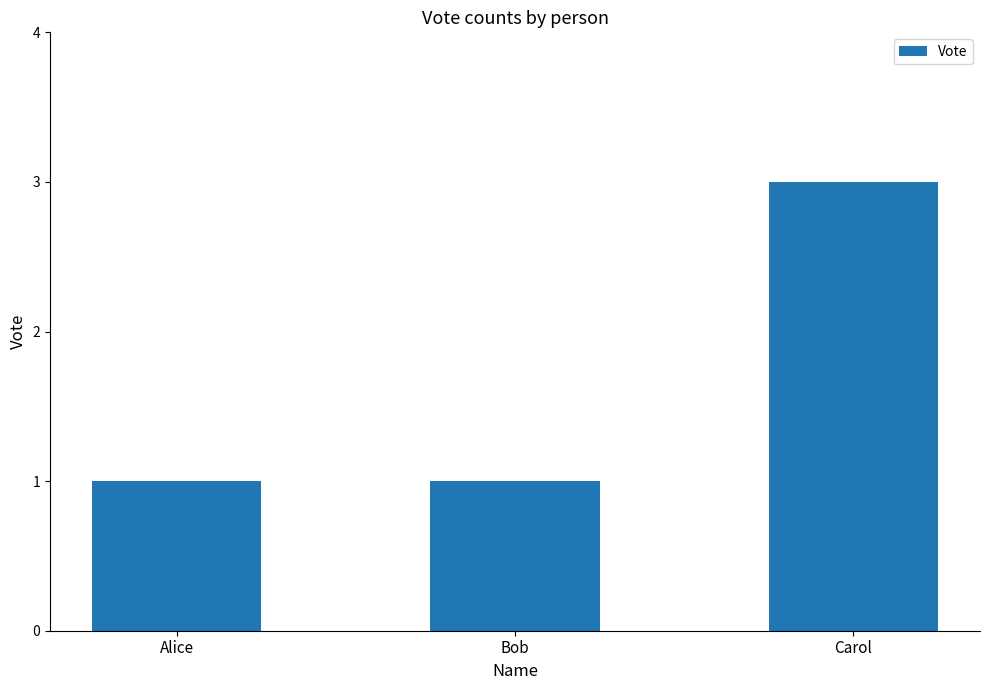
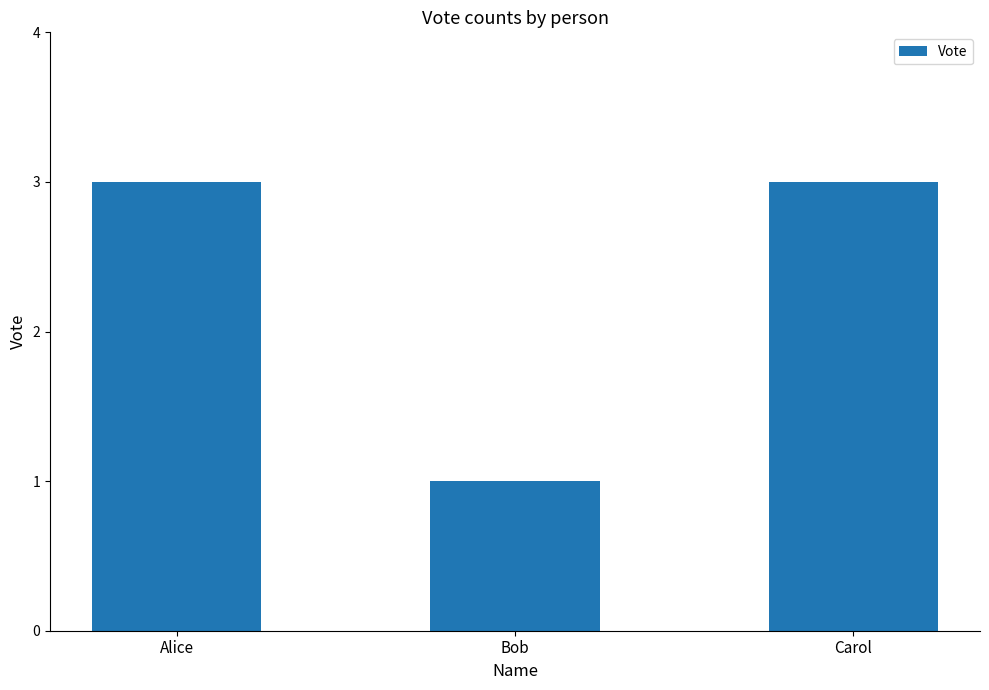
  {
-   "Alice": 1,
+   "Alice": 3,
    "Bob": 1,
    "Carol": 3
  }
